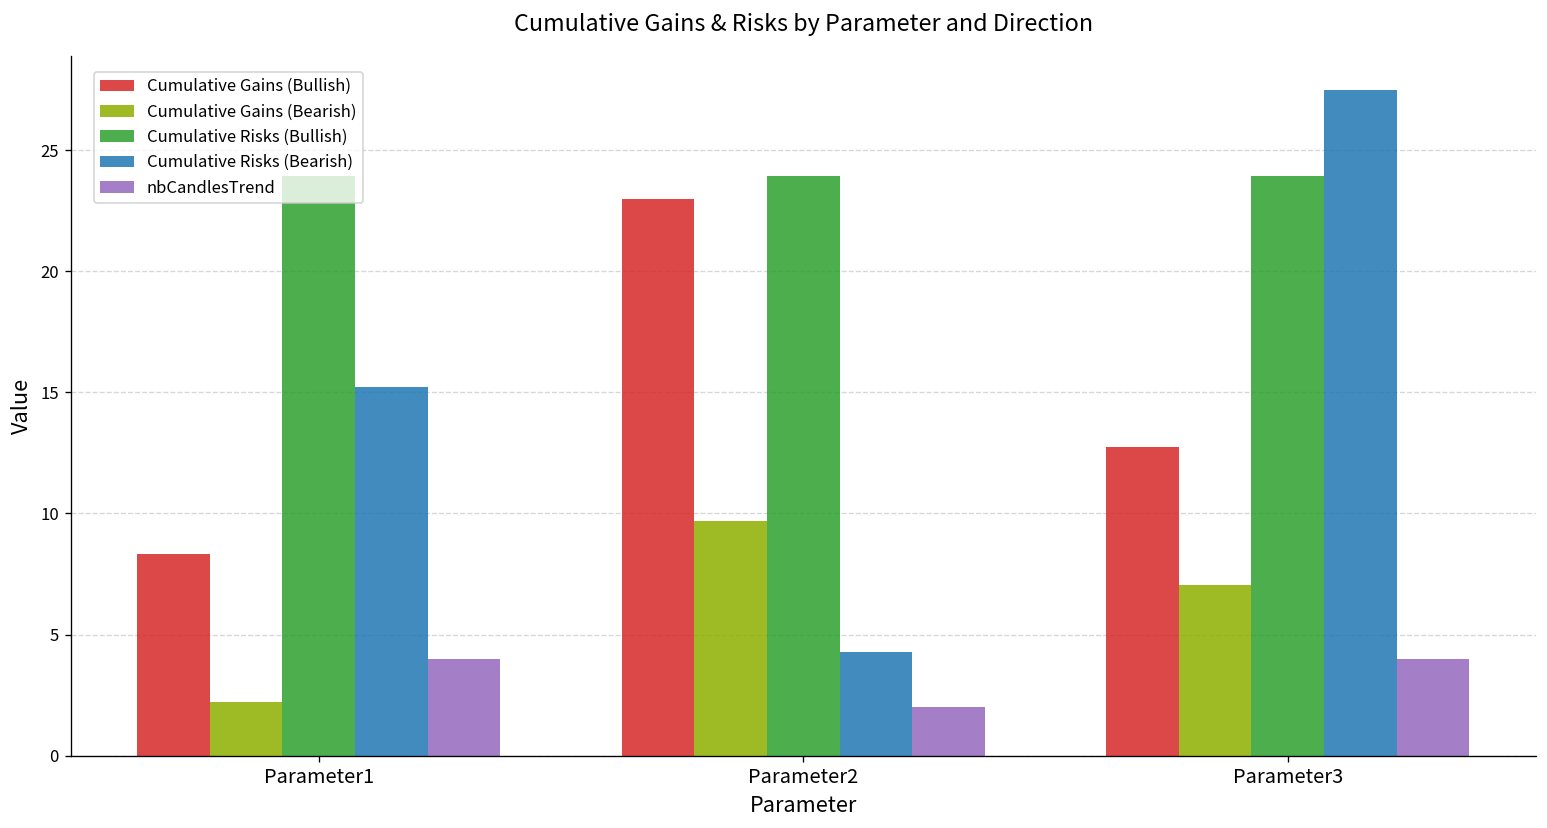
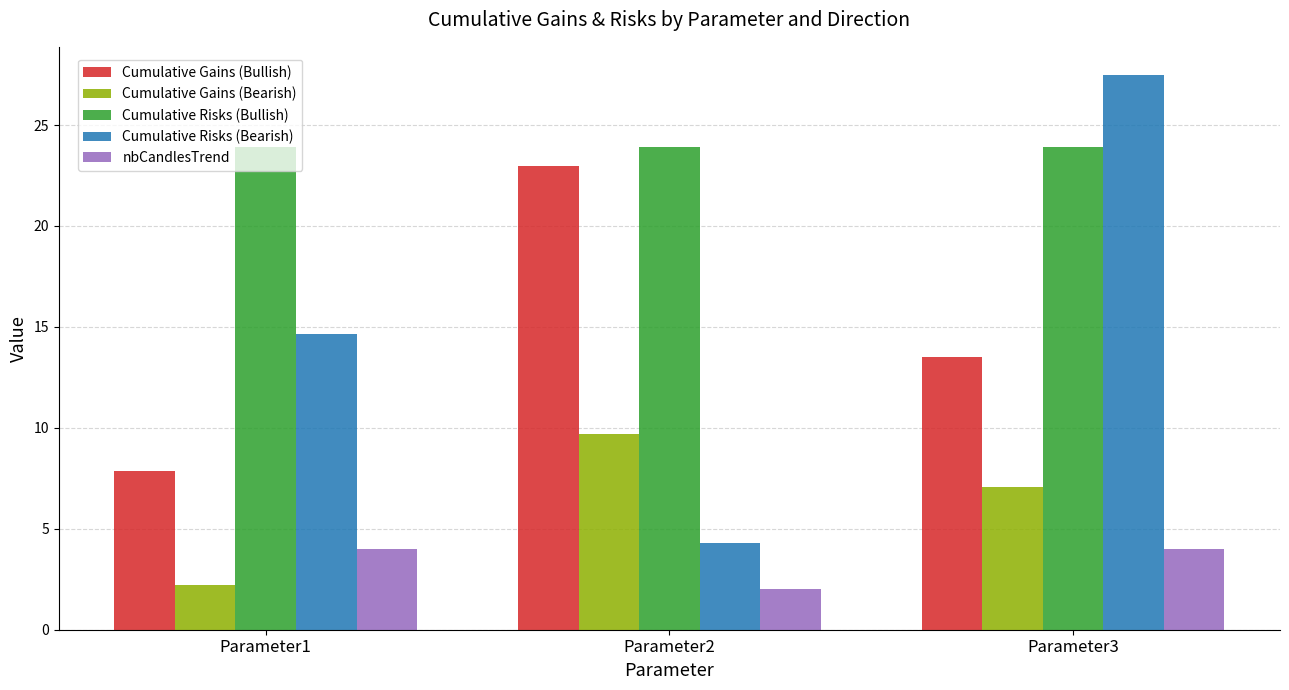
  {
    "Cumulative Gains (Bullish)": {
-     "Parameter1": 8.3,
+     "Parameter1": 7.8,
      "Parameter2": 23.0,
-     "Parameter3": 12.8
+     "Parameter3": 13.5
    },
    "Cumulative Gains (Bearish)": {
      "Parameter1": 2.2,
      "Parameter2": 9.7,
      "Parameter3": 7.0
    },
    "Cumulative Risks (Bullish)": {
      "Parameter2": 23.9,
      "Parameter3": 23.9
    },
    "Cumulative Risks (Bearish)": {
-     "Parameter1": 15.2,
+     "Parameter1": 14.7,
      "Parameter2": 4.3,
      "Parameter3": 27.5
    },
    "nbCandlesTrend": {
      "Parameter1": 4.0,
      "Parameter2": 2.0,
      "Parameter3": 4.0
    }
  }
